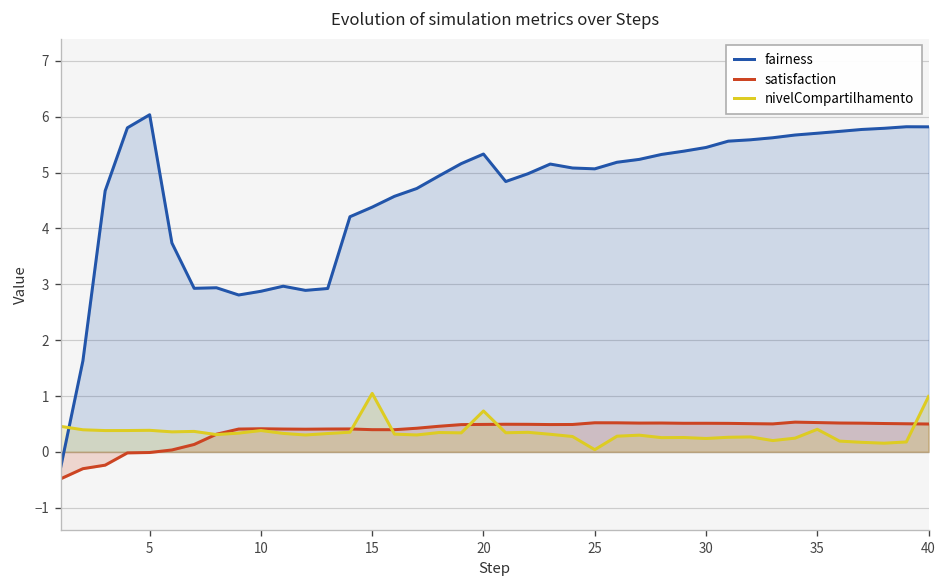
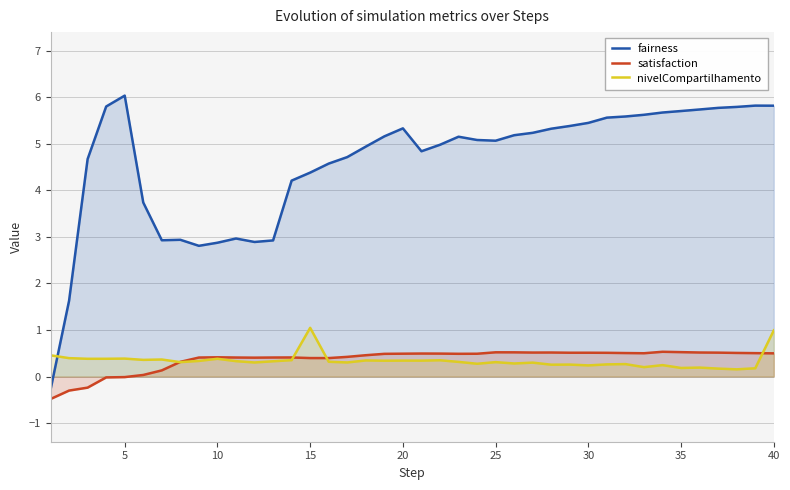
  {
    "nivelCompartilhamento": {
      "5": 0.4,
      "15": 1.0,
-     "20": 0.7,
-     "25": 0.0,
+     "20": 0.3,
+     "25": 0.3,
      "30": 0.2,
-     "35": 0.4,
+     "35": 0.2,
      "40": 1.0
    }
  }
